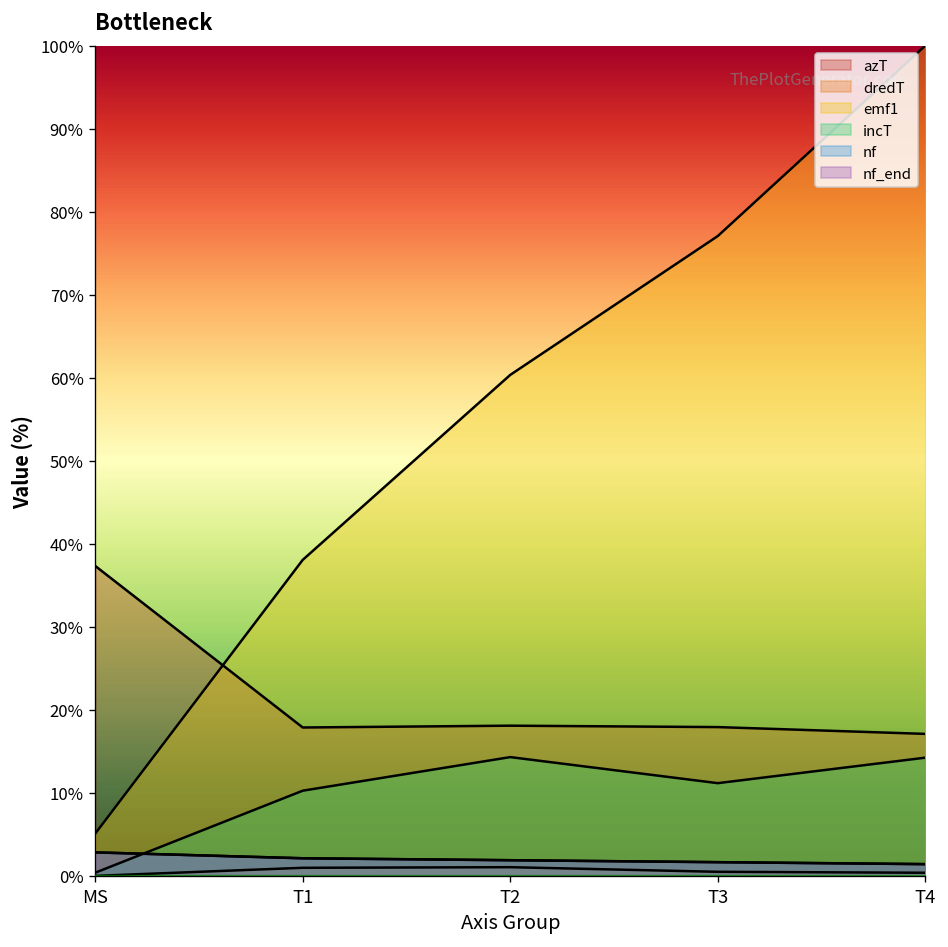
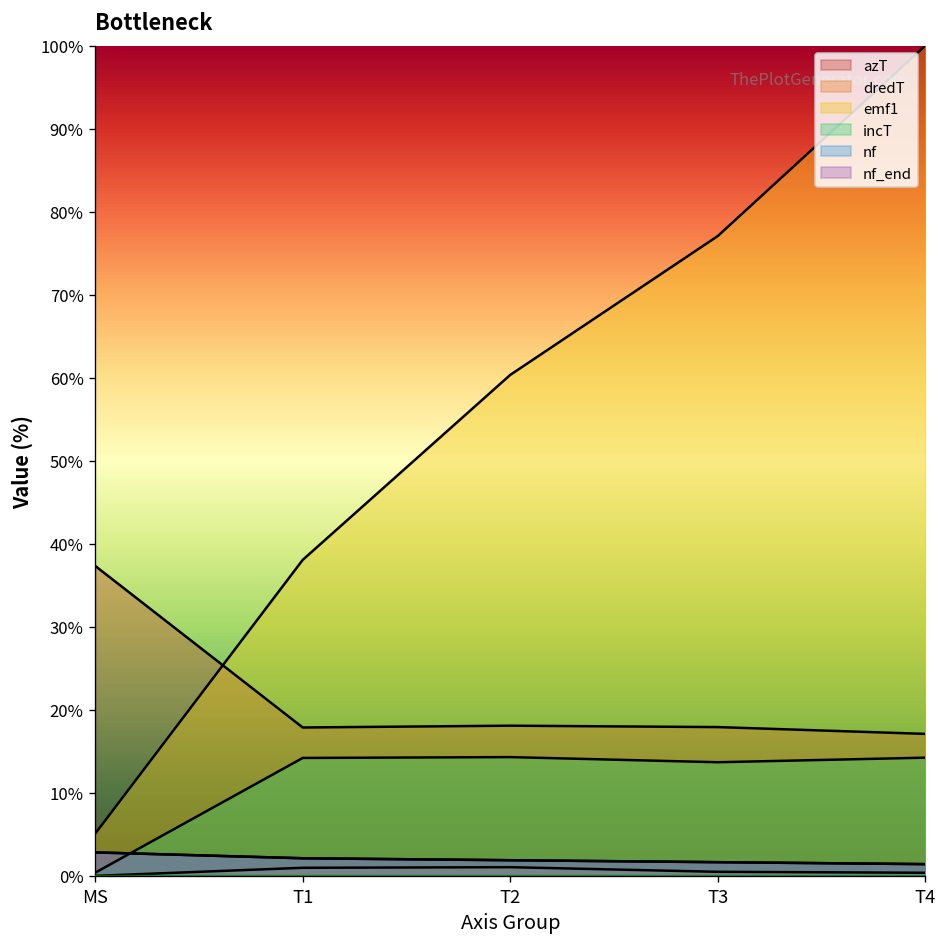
  {
    "incT": {
      "MS": "0%",
-     "T1": "10%",
+     "T1": "14%",
      "T2": "14%",
-     "T3": "11%",
+     "T3": "14%",
      "T4": "14%"
    },
    "nf_end": {
      "MS": "3%",
      "T1": "2%",
      "T2": "2%",
      "T3": "2%",
      "T4": "1%"
    }
  }
